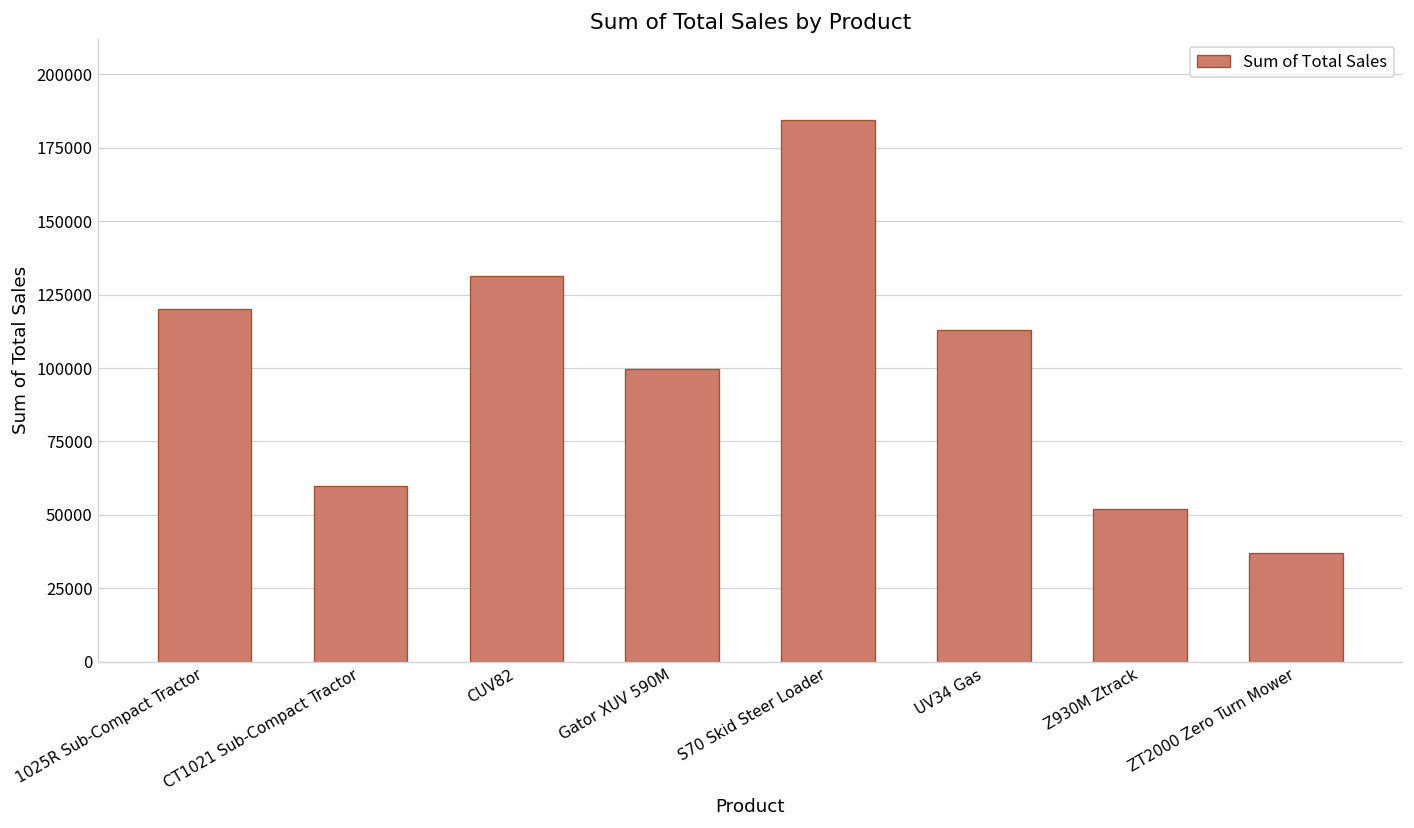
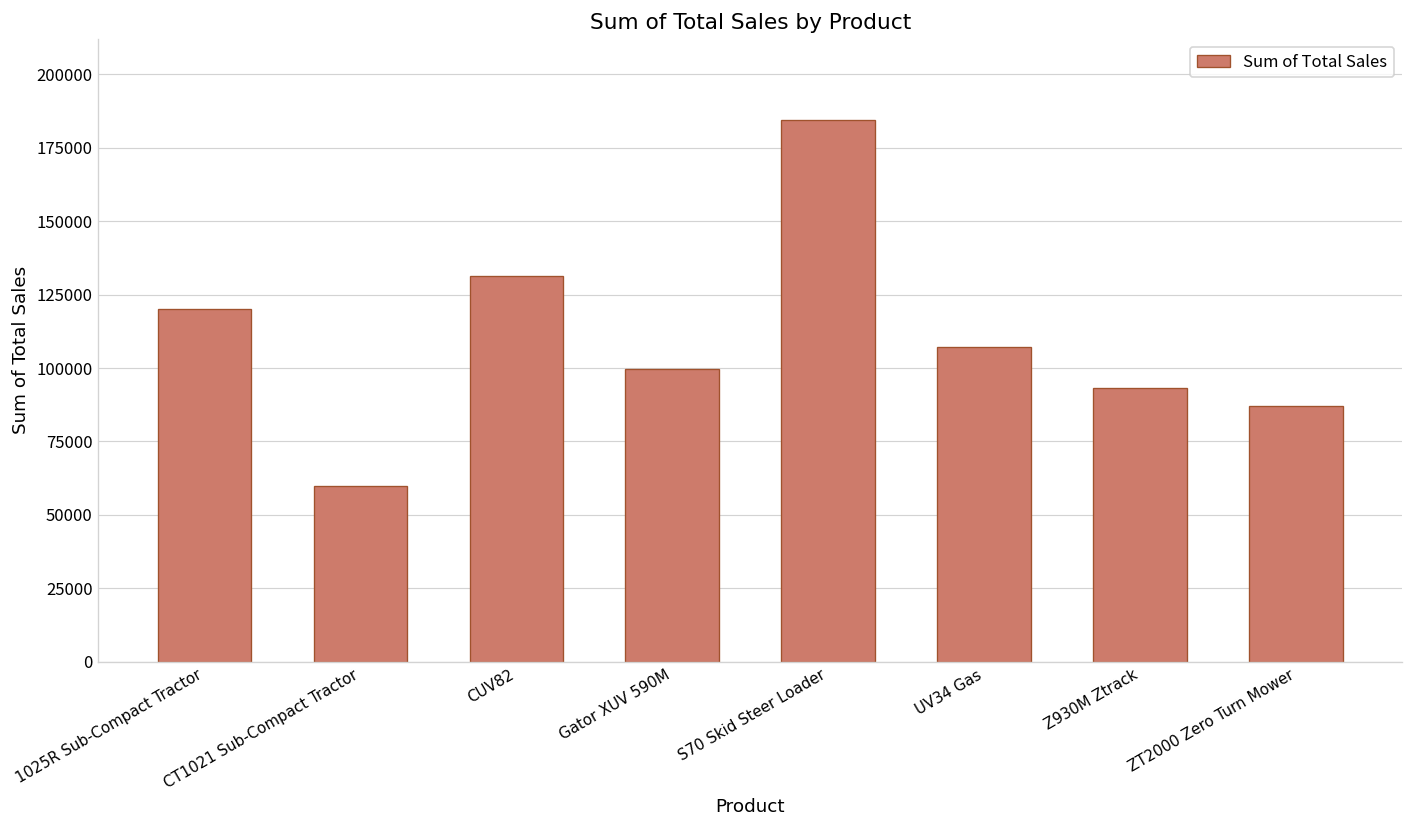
  {
    "1025R Sub-Compact Tractor": 120000,
    "CT1021 Sub-Compact Tractor": 60000,
    "CUV82": 131000,
    "Gator XUV 590M": 100000,
    "S70 Skid Steer Loader": 184000,
-   "UV34 Gas": 113000,
-   "Z930M Ztrack": 52000,
-   "ZT2000 Zero Turn Mower": 37000
+   "UV34 Gas": 107000,
+   "Z930M Ztrack": 93000,
+   "ZT2000 Zero Turn Mower": 87000
  }
